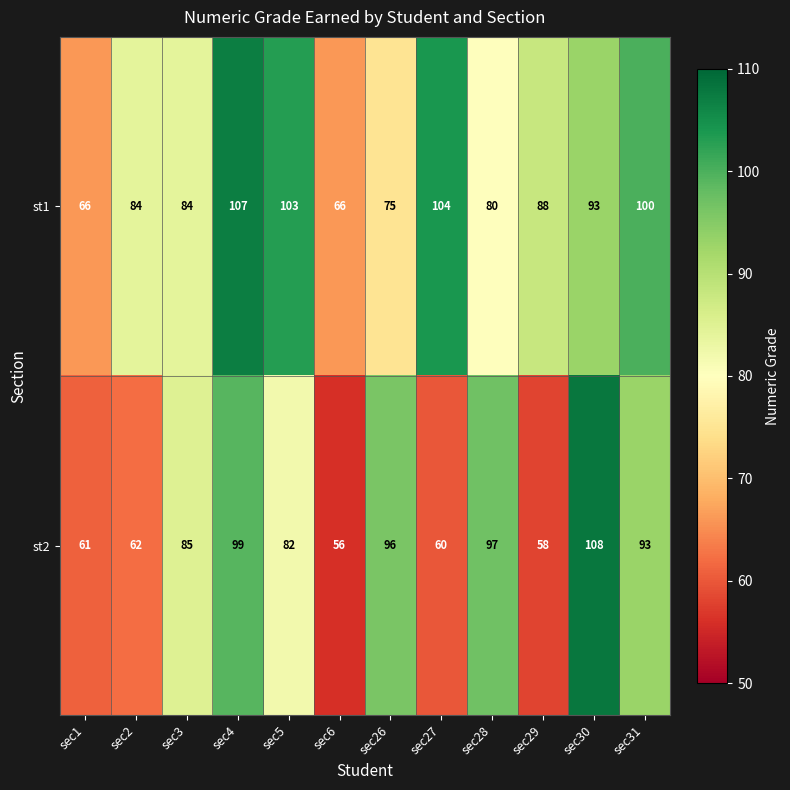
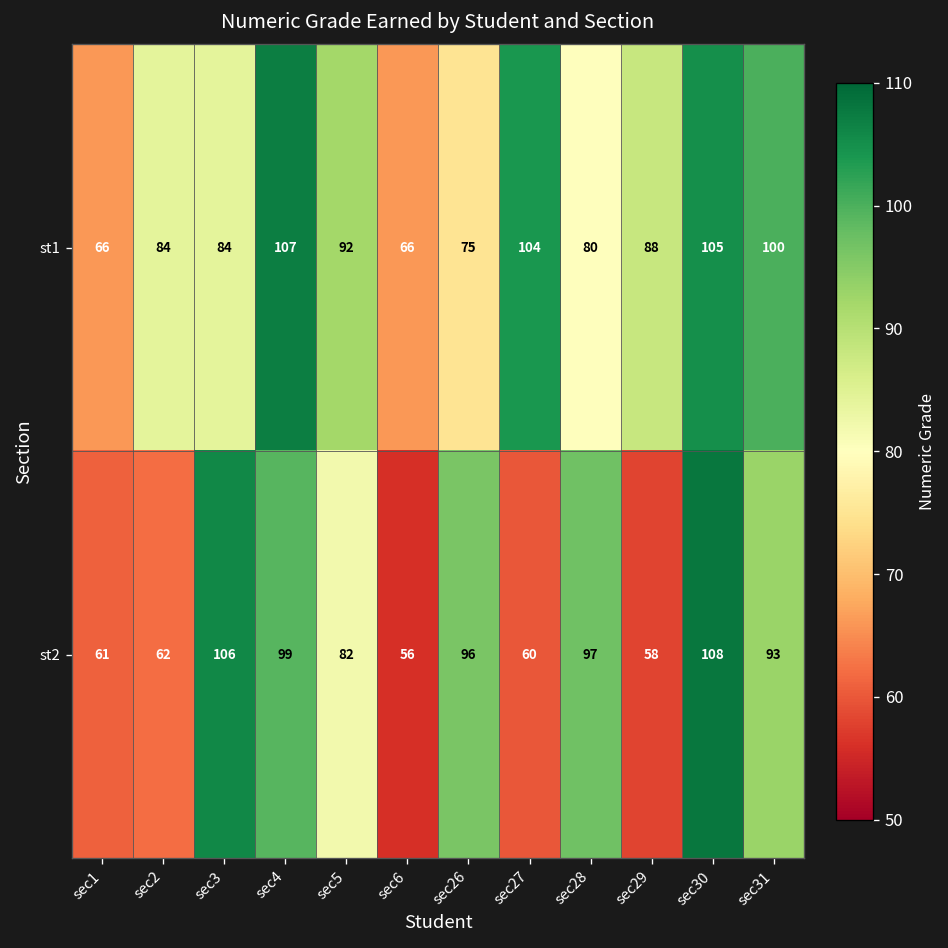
  {
    "st1": {
      "sec1": 66,
      "sec2": 84,
      "sec3": 84,
      "sec4": 107,
-     "sec5": 103,
+     "sec5": 92,
      "sec6": 66,
      "sec26": 75,
      "sec27": 104,
      "sec28": 80,
      "sec29": 88,
-     "sec30": 93,
+     "sec30": 105,
      "sec31": 100
    },
    "st2": {
      "sec1": 61,
      "sec2": 62,
-     "sec3": 85,
+     "sec3": 106,
      "sec4": 99,
      "sec5": 82,
      "sec6": 56,
      "sec26": 96,
      "sec27": 60,
      "sec28": 97,
      "sec29": 58,
      "sec30": 108,
      "sec31": 93
    }
  }
